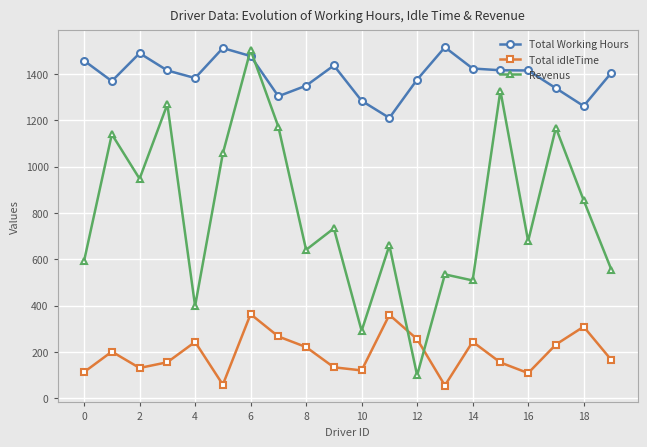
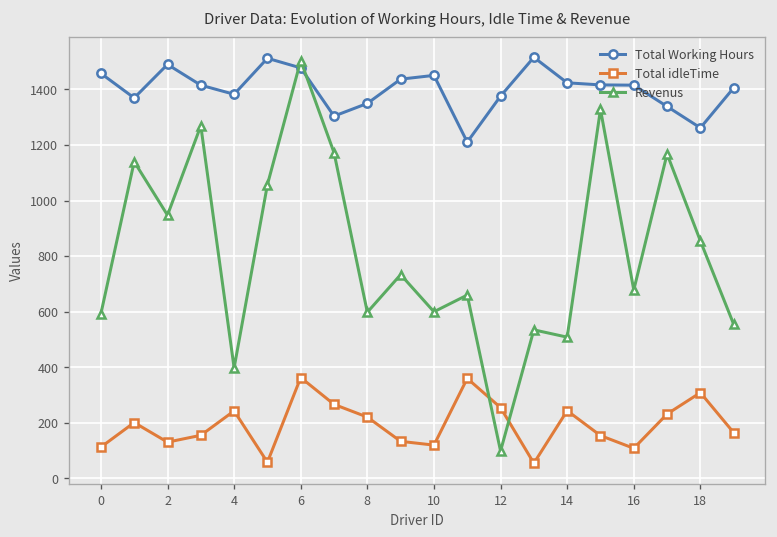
  {
    "Total Working Hours": {
      "0": 1460,
      "2": 1490,
      "4": 1380,
      "6": 1480,
      "8": 1350,
-     "10": 1280,
+     "10": 1450,
      "12": 1380,
      "14": 1420,
      "16": 1420,
      "18": 1260
    },
    "Total idleTime": {
      "0": 110,
      "2": 130,
      "4": 240,
      "6": 360,
      "8": 220,
      "10": 120,
      "12": 250,
      "14": 240,
      "16": 110,
      "18": 310
    },
    "Revenus": {
      "0": 590,
      "2": 950,
      "4": 400,
      "6": 1500,
-     "8": 640,
-     "10": 290,
+     "8": 600,
+     "10": 600,
      "12": 100,
      "14": 510,
      "16": 680,
      "18": 850
    }
  }
